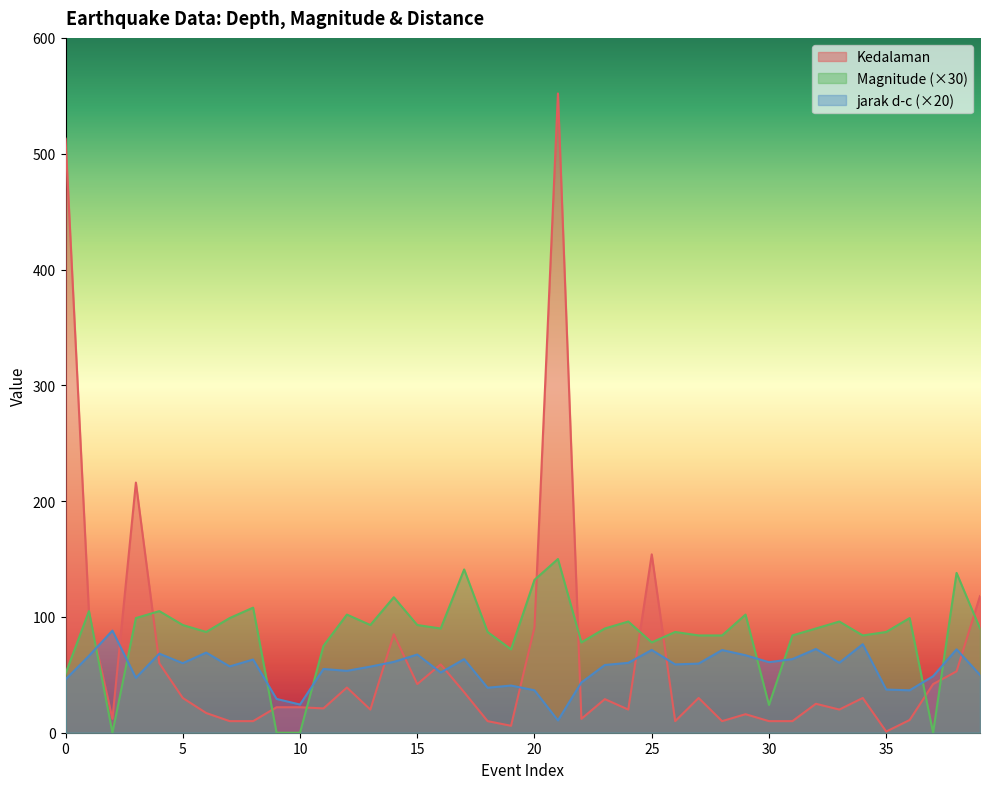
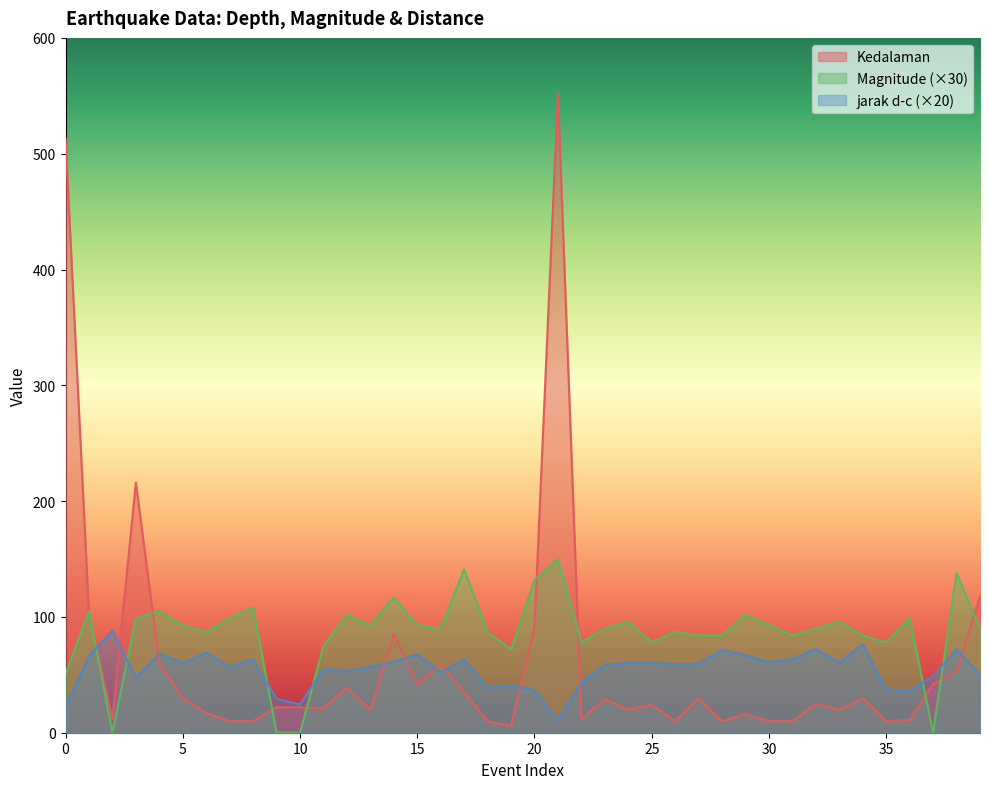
  {
    "Kedalaman": {
      "0": 513,
      "5": 30,
      "10": 22,
      "15": 42,
      "20": 91,
-     "25": 154,
+     "25": 24,
      "30": 10,
-     "35": 1
+     "35": 10
    },
    "Magnitude (×30)": {
      "0": 51,
      "5": 93,
      "10": 0,
      "15": 93,
      "20": 132,
      "25": 78,
-     "30": 24,
-     "35": 87
+     "30": 93,
+     "35": 78
    },
    "jarak d-c (×20)": {
-     "0": 46,
+     "0": 23,
      "5": 60,
      "10": 24,
      "15": 68,
      "20": 37,
-     "25": 71,
+     "25": 61,
      "30": 61,
      "35": 37
    }
  }
